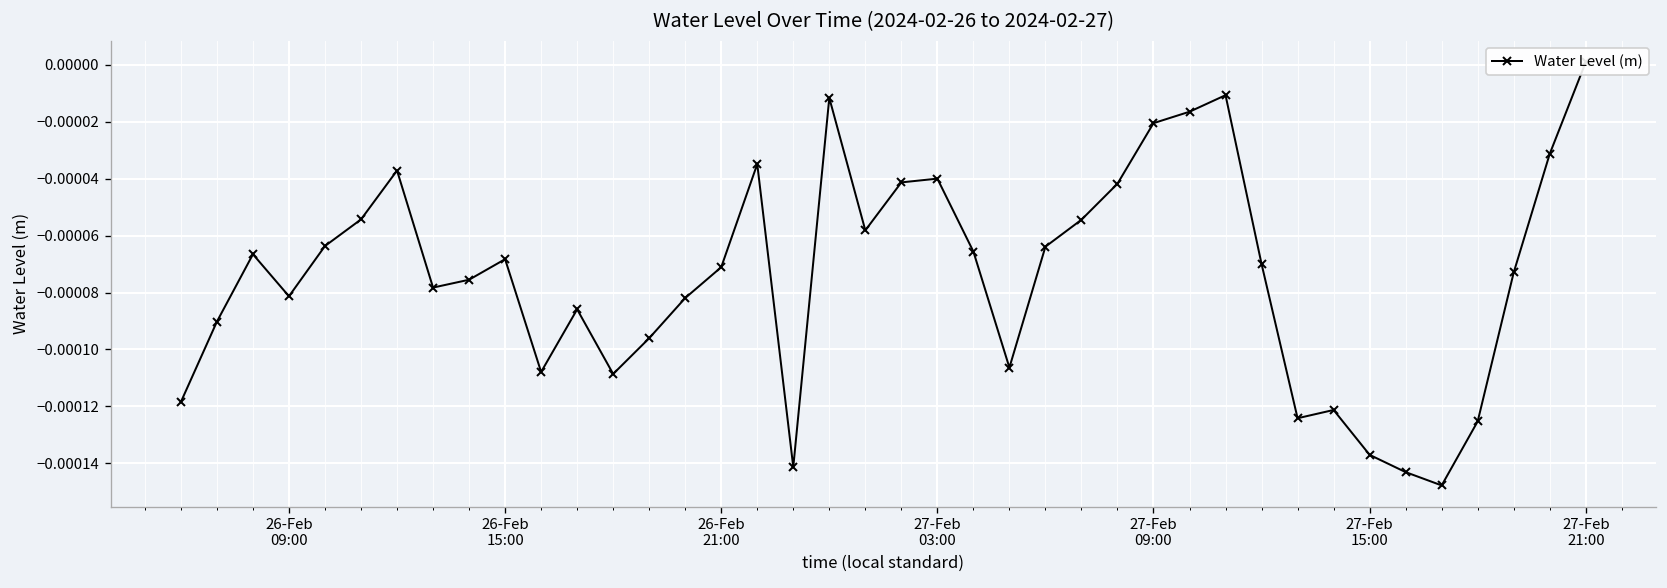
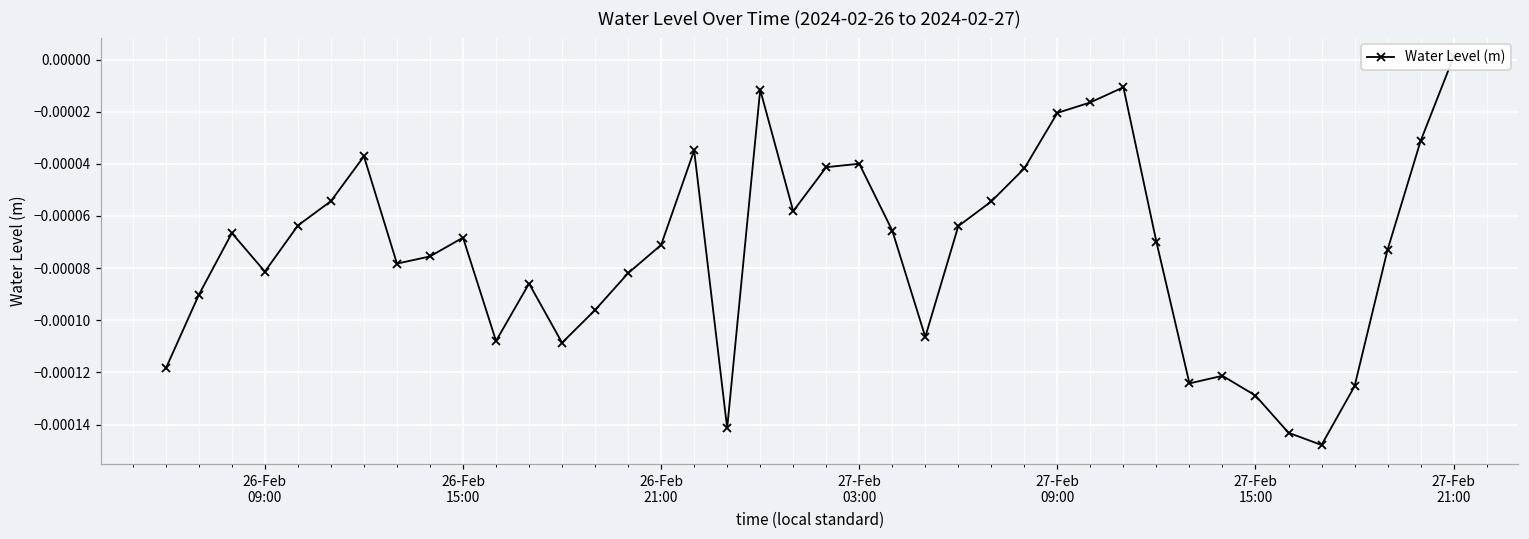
  {
    "26-Feb 09:00": -0.000081,
    "26-Feb 15:00": -0.000068,
    "26-Feb 21:00": -0.000071,
    "27-Feb 03:00": -0.000040,
    "27-Feb 09:00": -0.000020,
-   "27-Feb 15:00": -0.000137
+   "27-Feb 15:00": -0.000129
  }
